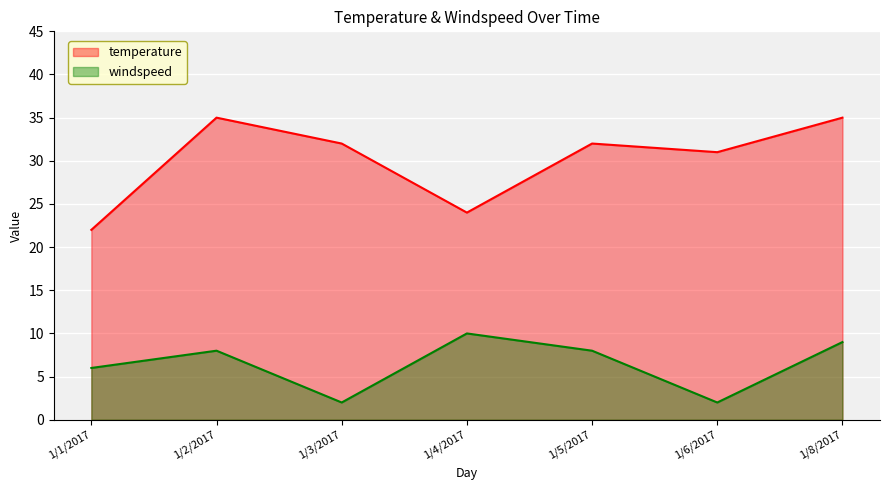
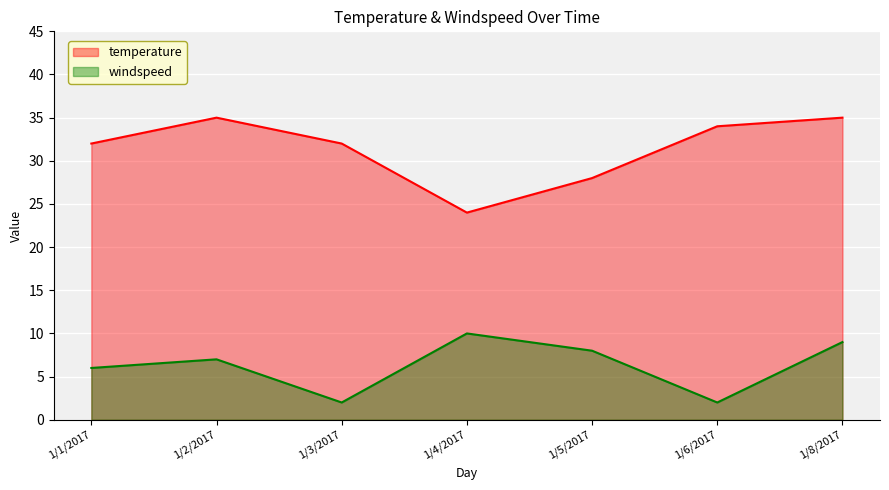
  {
    "temperature": {
-     "1/1/2017": 22,
+     "1/1/2017": 32,
      "1/2/2017": 35,
      "1/3/2017": 32,
      "1/4/2017": 24,
-     "1/5/2017": 32,
-     "1/6/2017": 31,
+     "1/5/2017": 28,
+     "1/6/2017": 34,
      "1/8/2017": 35
    },
    "windspeed": {
      "1/1/2017": 6,
-     "1/2/2017": 8,
+     "1/2/2017": 7,
      "1/3/2017": 2,
      "1/4/2017": 10,
      "1/5/2017": 8,
      "1/6/2017": 2,
      "1/8/2017": 9
    }
  }
